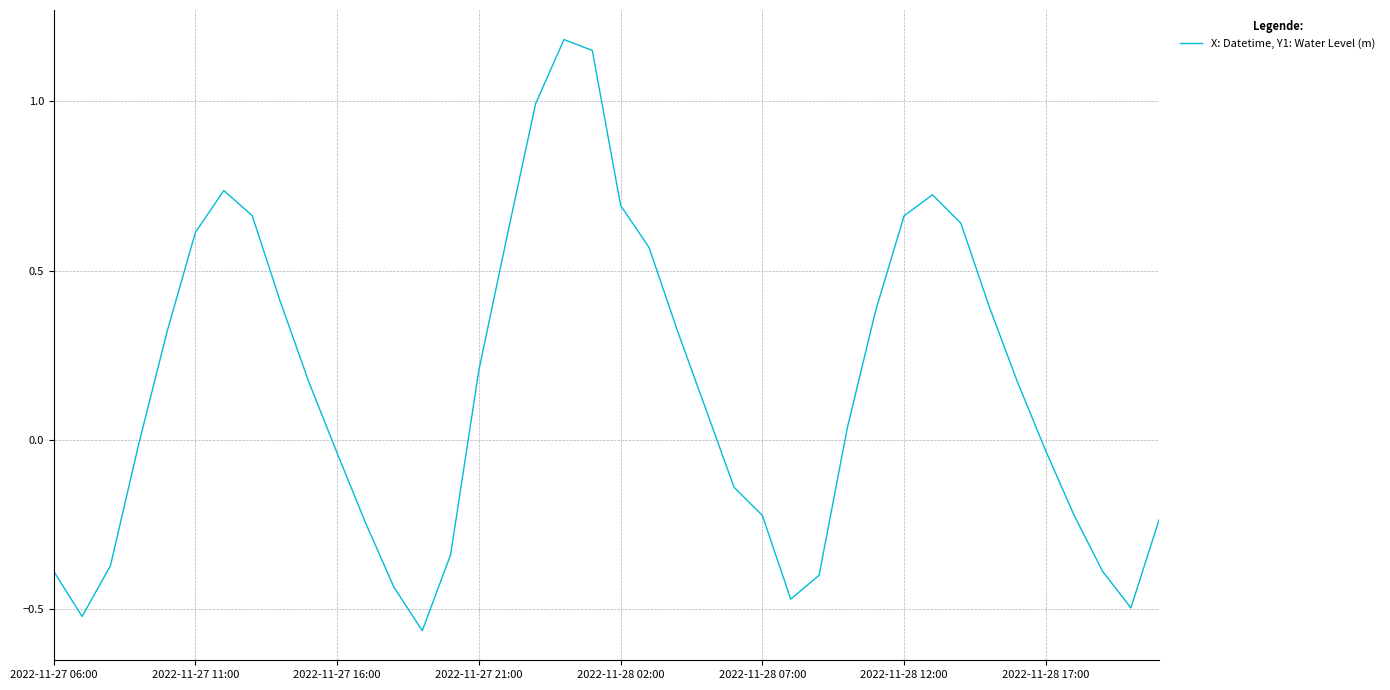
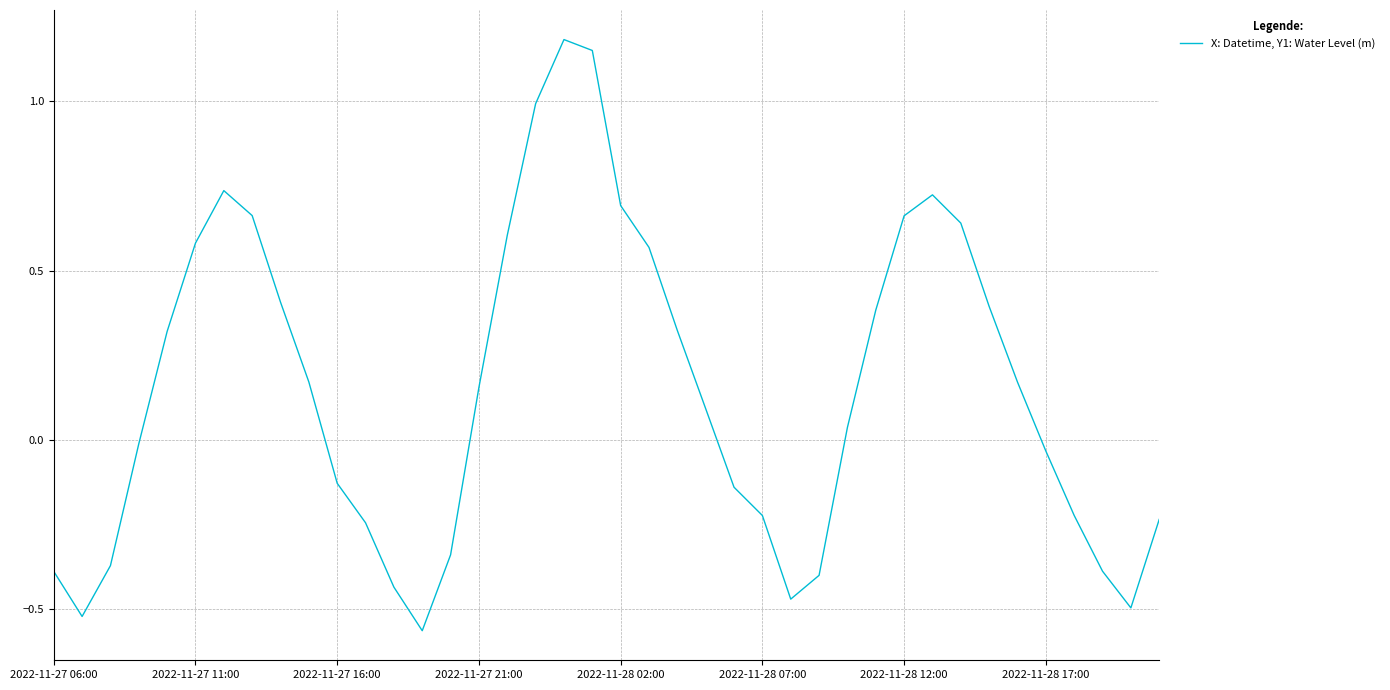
  {
    "2022-11-27 06:00": -0.39,
-   "2022-11-27 11:00": 0.61,
-   "2022-11-27 16:00": -0.04,
-   "2022-11-27 21:00": 0.21,
+   "2022-11-27 11:00": 0.58,
+   "2022-11-27 16:00": -0.13,
+   "2022-11-27 21:00": 0.15,
    "2022-11-28 02:00": 0.69,
    "2022-11-28 07:00": -0.22,
    "2022-11-28 12:00": 0.66,
    "2022-11-28 17:00": -0.03
  }
